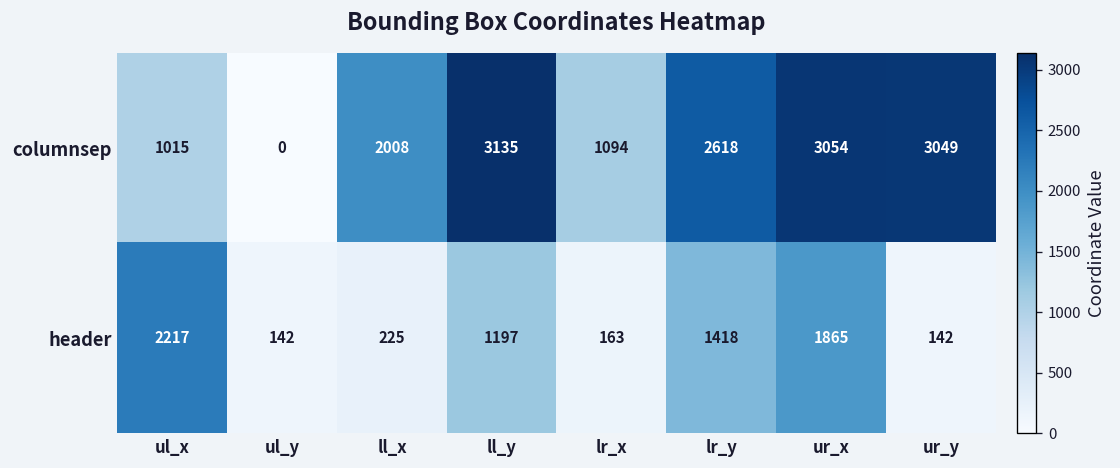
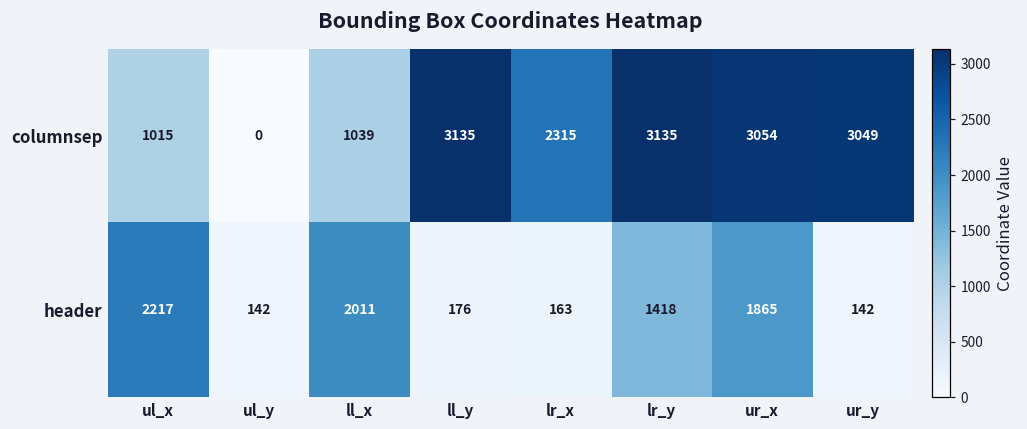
  {
    "columnsep": {
      "ul_x": 1015,
      "ul_y": 0,
-     "ll_x": 2008,
+     "ll_x": 1039,
      "ll_y": 3135,
-     "lr_x": 1094,
-     "lr_y": 2618,
+     "lr_x": 2315,
+     "lr_y": 3135,
      "ur_x": 3054,
      "ur_y": 3049
    },
    "header": {
      "ul_x": 2217,
      "ul_y": 142,
-     "ll_x": 225,
-     "ll_y": 1197,
+     "ll_x": 2011,
+     "ll_y": 176,
      "lr_x": 163,
      "lr_y": 1418,
      "ur_x": 1865,
      "ur_y": 142
    }
  }
